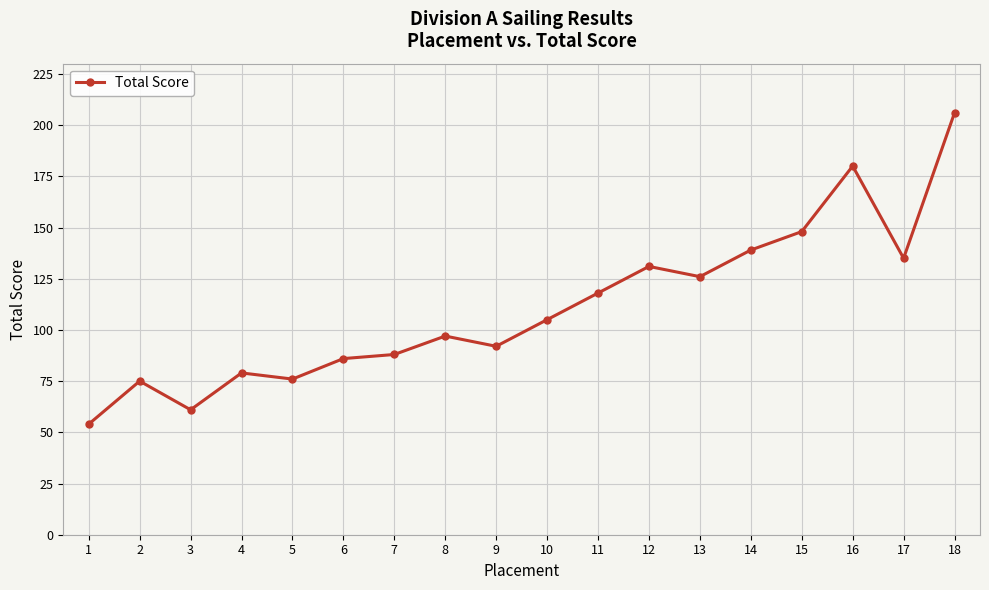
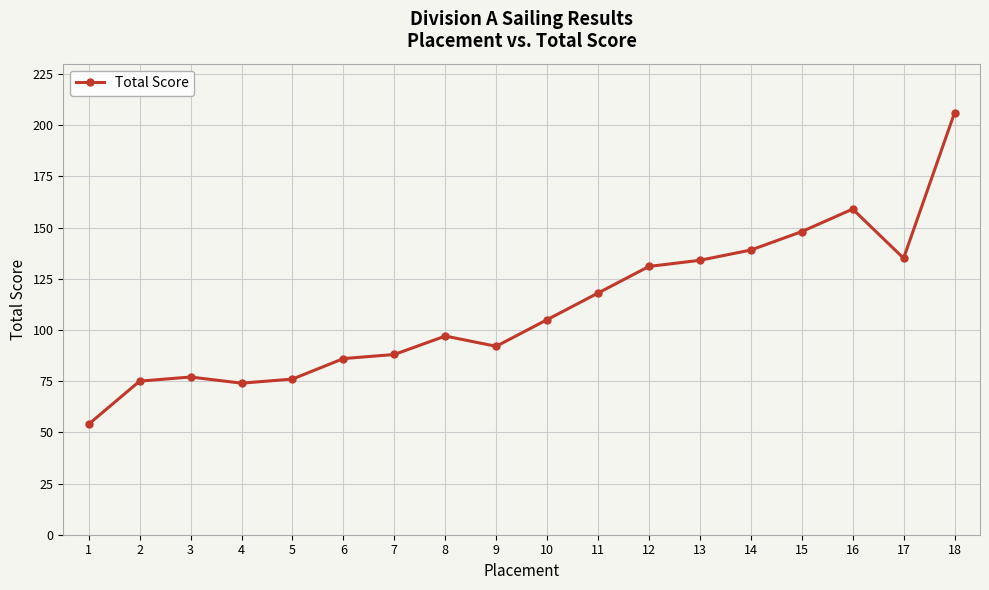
  {
    "1": 54,
    "2": 75,
-   "3": 61,
-   "4": 79,
+   "3": 77,
+   "4": 74,
    "5": 76,
    "6": 86,
    "7": 88,
    "8": 97,
    "9": 92,
    "10": 105,
    "11": 118,
    "12": 131,
-   "13": 126,
+   "13": 134,
    "14": 139,
    "15": 148,
-   "16": 180,
+   "16": 159,
    "17": 135,
    "18": 206
  }
